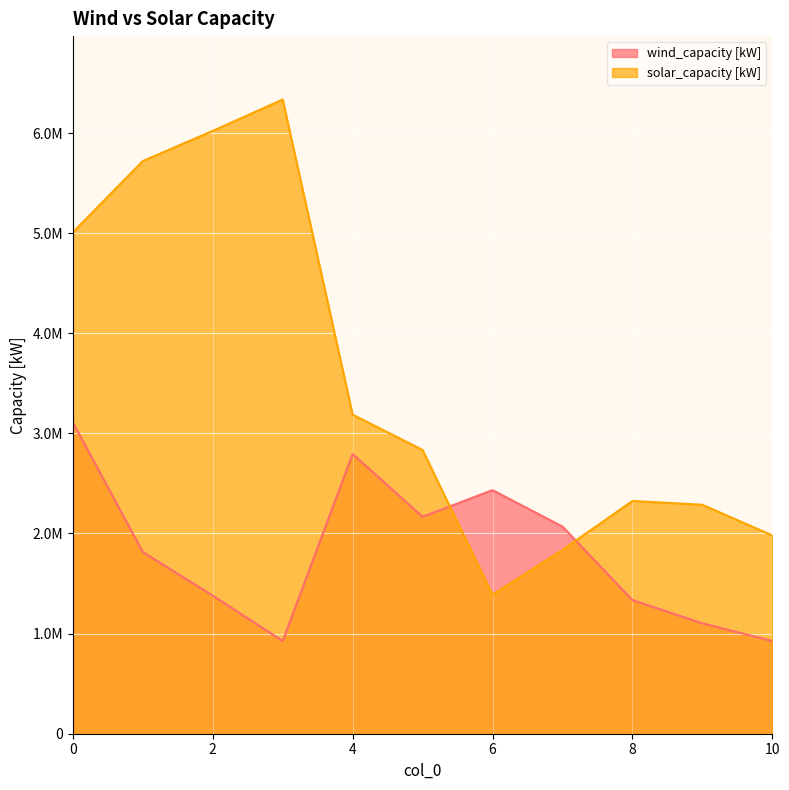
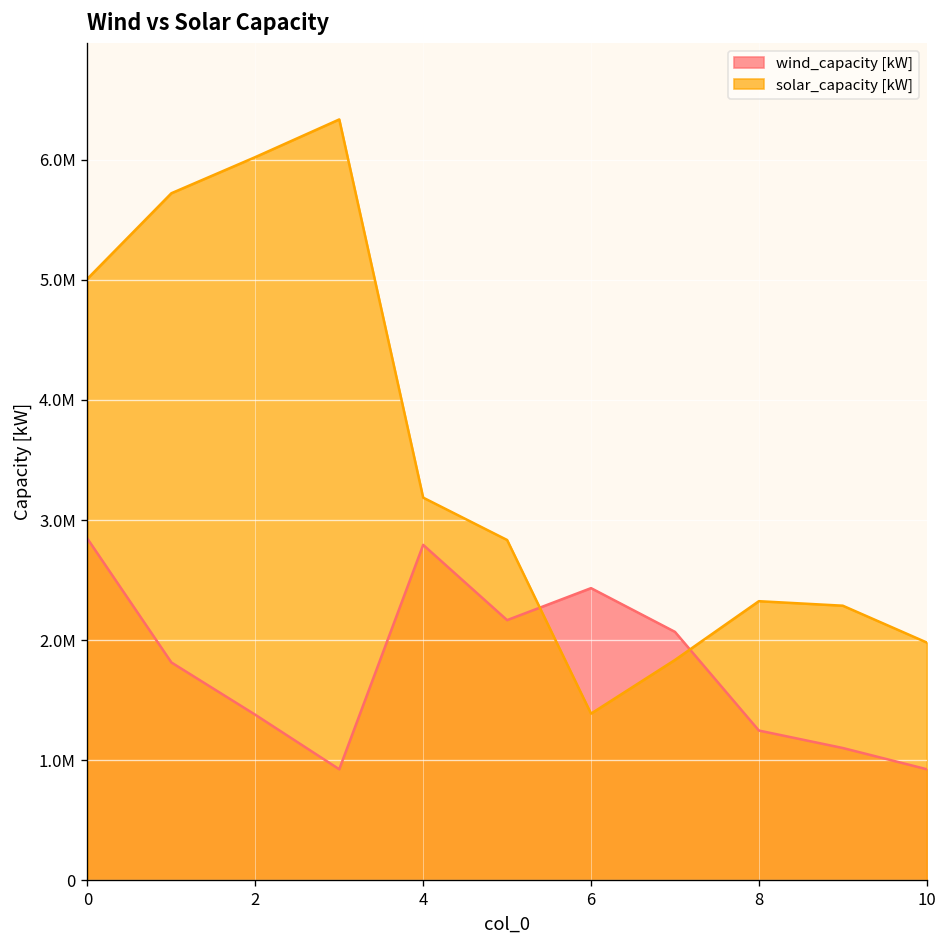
  {
    "wind_capacity [kW]": {
-     "0": 3110000,
+     "0": 2840000,
      "2": 1380000,
      "4": 2790000,
      "6": 2430000,
-     "8": 1330000,
+     "8": 1250000,
      "10": 930000
    },
    "solar_capacity [kW]": {
      "0": 5010000,
      "2": 6020000,
      "4": 3190000,
      "6": 1390000,
      "8": 2320000,
      "10": 1980000
    }
  }
